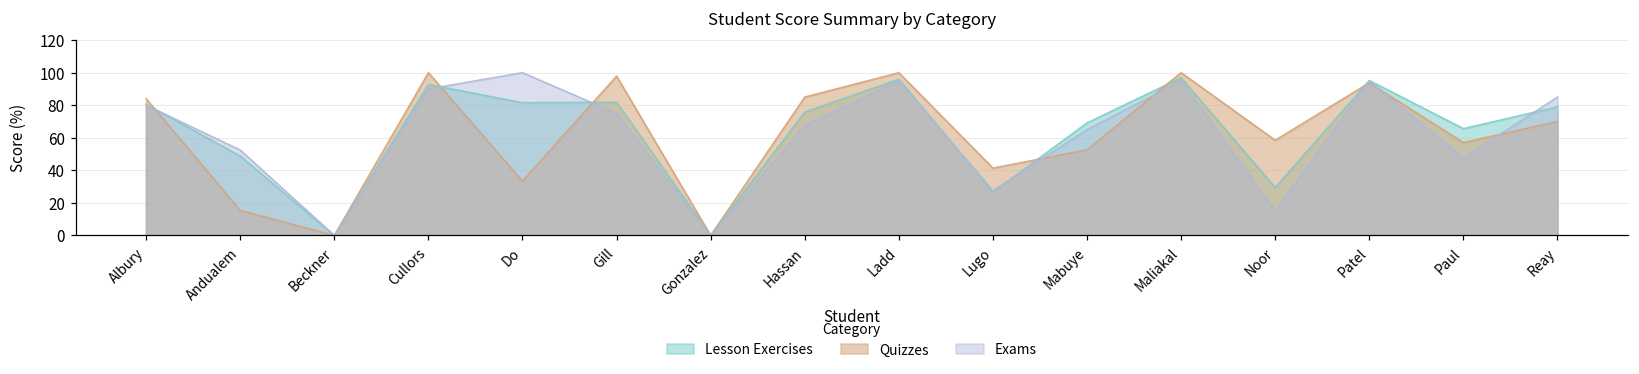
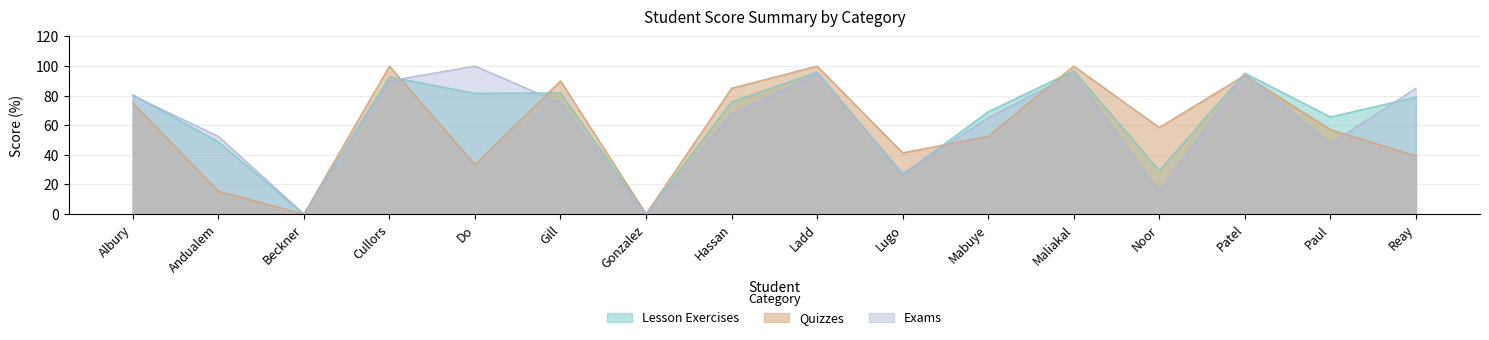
  {
    "Quizzes": {
-     "Albury": 84,
+     "Albury": 75,
      "Andualem": 15,
      "Cullors": 100,
      "Do": 33,
-     "Gill": 98,
+     "Gill": 90,
      "Hassan": 85,
      "Ladd": 100,
      "Lugo": 41,
      "Mabuye": 53,
      "Maliakal": 100,
      "Noor": 59,
      "Paul": 57,
-     "Reay": 70
+     "Reay": 39
    }
  }
